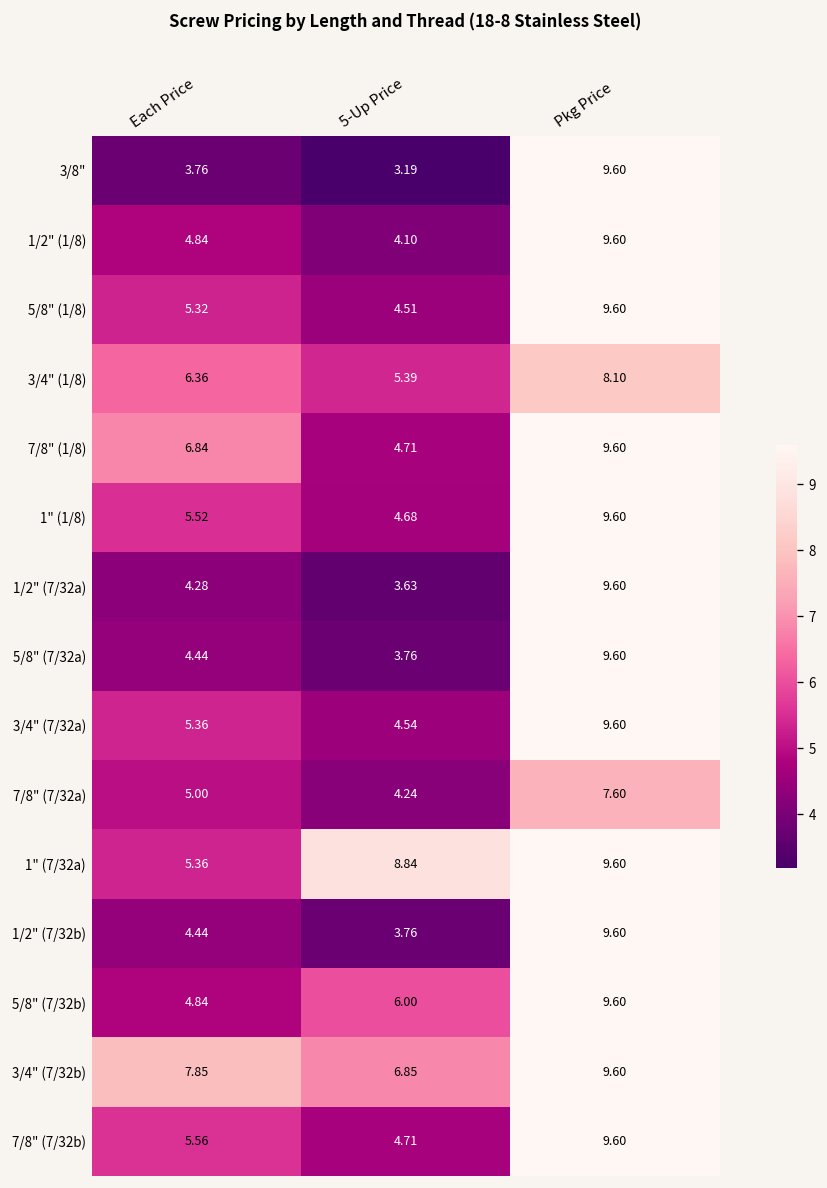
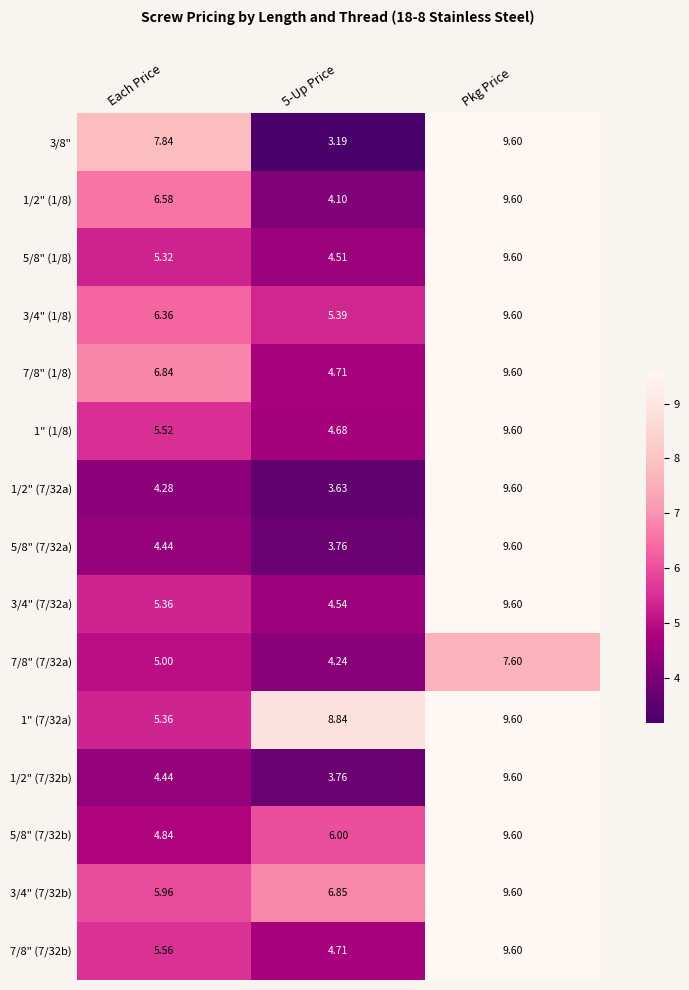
  {
    "3/8\"": {
-     "Each Price": 3.76,
+     "Each Price": 7.84,
      "5-Up Price": 3.19,
      "Pkg Price": 9.60
    },
    "1/2\" (1/8)": {
-     "Each Price": 4.84,
+     "Each Price": 6.58,
      "5-Up Price": 4.10,
      "Pkg Price": 9.60
    },
    "5/8\" (1/8)": {
      "Each Price": 5.32,
      "5-Up Price": 4.51,
      "Pkg Price": 9.60
    },
    "3/4\" (1/8)": {
      "Each Price": 6.36,
      "5-Up Price": 5.39,
-     "Pkg Price": 8.10
+     "Pkg Price": 9.60
    },
    "7/8\" (1/8)": {
      "Each Price": 6.84,
      "5-Up Price": 4.71,
      "Pkg Price": 9.60
    },
    "1\" (1/8)": {
      "Each Price": 5.52,
      "5-Up Price": 4.68,
      "Pkg Price": 9.60
    },
    "1/2\" (7/32a)": {
      "Each Price": 4.28,
      "5-Up Price": 3.63,
      "Pkg Price": 9.60
    },
    "5/8\" (7/32a)": {
      "Each Price": 4.44,
      "5-Up Price": 3.76,
      "Pkg Price": 9.60
    },
    "3/4\" (7/32a)": {
      "Each Price": 5.36,
      "5-Up Price": 4.54,
      "Pkg Price": 9.60
    },
    "7/8\" (7/32a)": {
      "Each Price": 5.00,
      "5-Up Price": 4.24,
      "Pkg Price": 7.60
    },
    "1\" (7/32a)": {
      "Each Price": 5.36,
      "5-Up Price": 8.84,
      "Pkg Price": 9.60
    },
    "1/2\" (7/32b)": {
      "Each Price": 4.44,
      "5-Up Price": 3.76,
      "Pkg Price": 9.60
    },
    "5/8\" (7/32b)": {
      "Each Price": 4.84,
      "5-Up Price": 6.00,
      "Pkg Price": 9.60
    },
    "3/4\" (7/32b)": {
-     "Each Price": 7.85,
+     "Each Price": 5.96,
      "5-Up Price": 6.85,
      "Pkg Price": 9.60
    },
    "7/8\" (7/32b)": {
      "Each Price": 5.56,
      "5-Up Price": 4.71,
      "Pkg Price": 9.60
    }
  }
